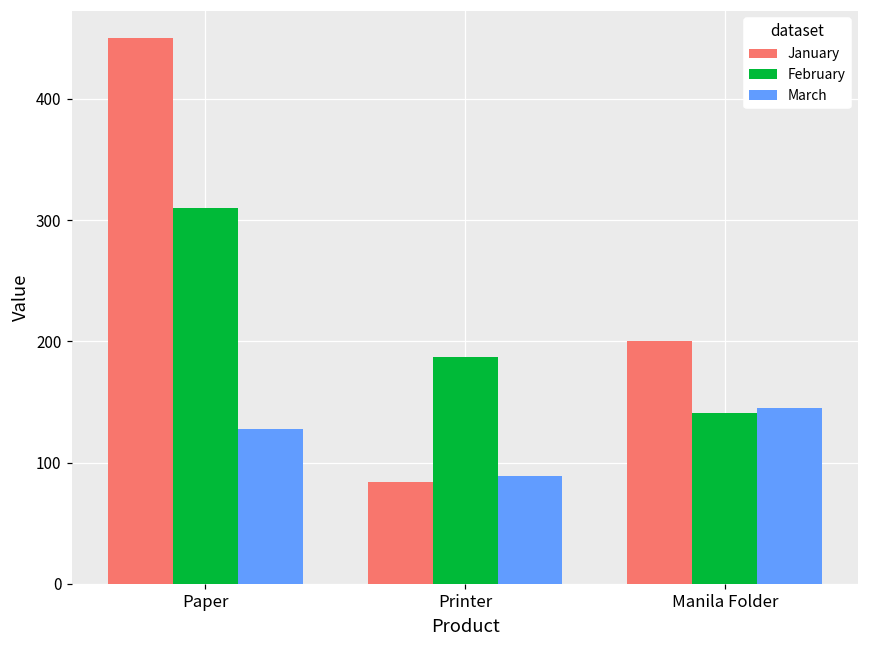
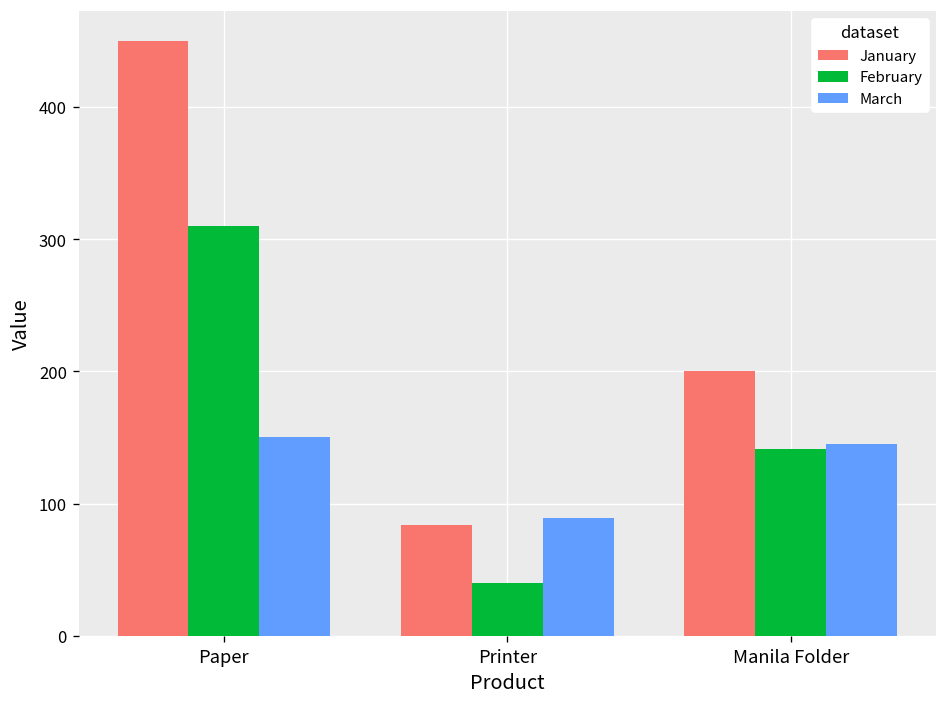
  {
    "January": {
      "Paper": 450,
      "Printer": 84,
      "Manila Folder": 200
    },
    "February": {
      "Paper": 310,
-     "Printer": 187,
+     "Printer": 40,
      "Manila Folder": 141
    },
    "March": {
-     "Paper": 128,
+     "Paper": 150,
      "Printer": 89,
      "Manila Folder": 145
    }
  }
